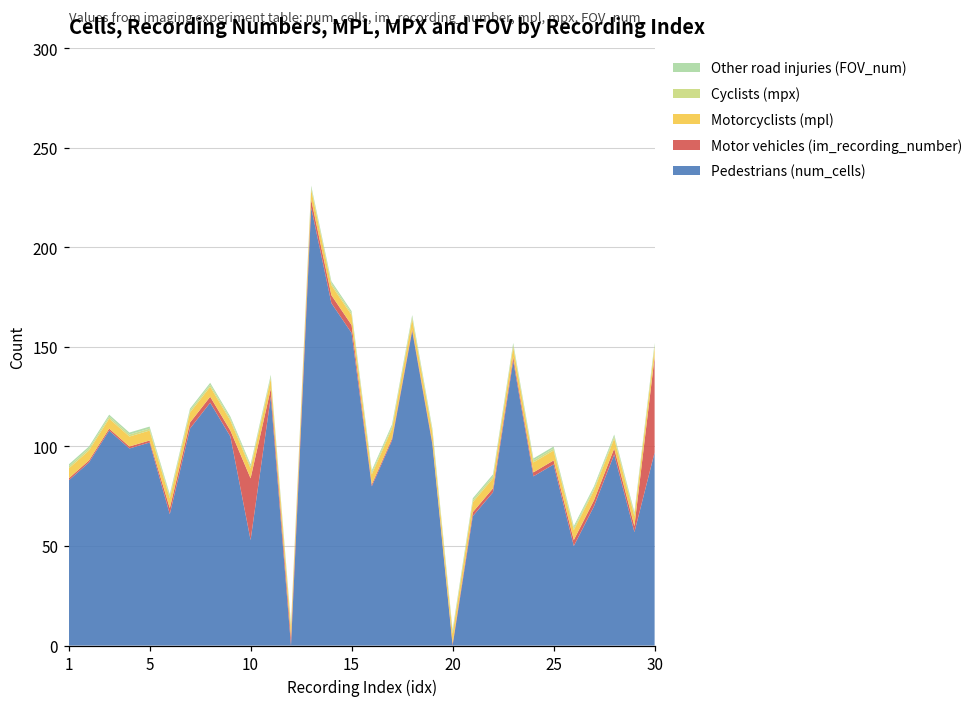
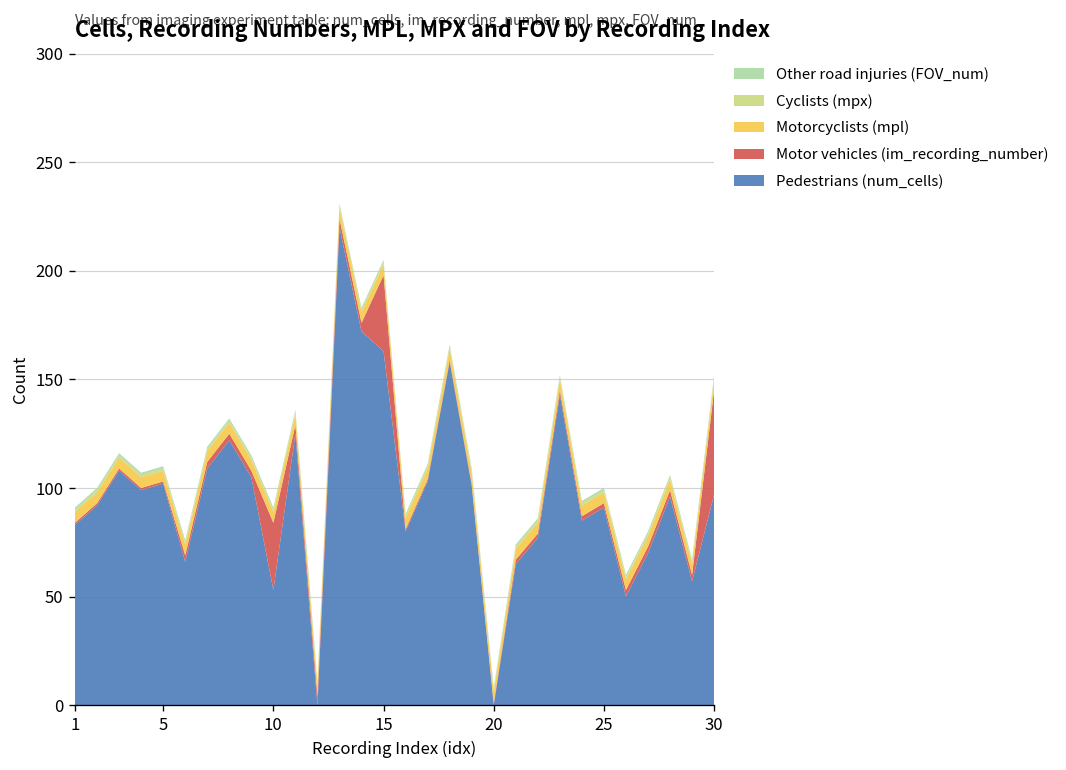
  {
    "Pedestrians (num_cells)": {
      "10": 53,
-     "15": 157,
+     "15": 163,
      "25": 91,
      "30": 97
    },
    "Motor vehicles (im_recording_number)": {
      "10": 31,
-     "15": 4,
+     "15": 35,
      "25": 2,
      "30": 48
    }
  }
